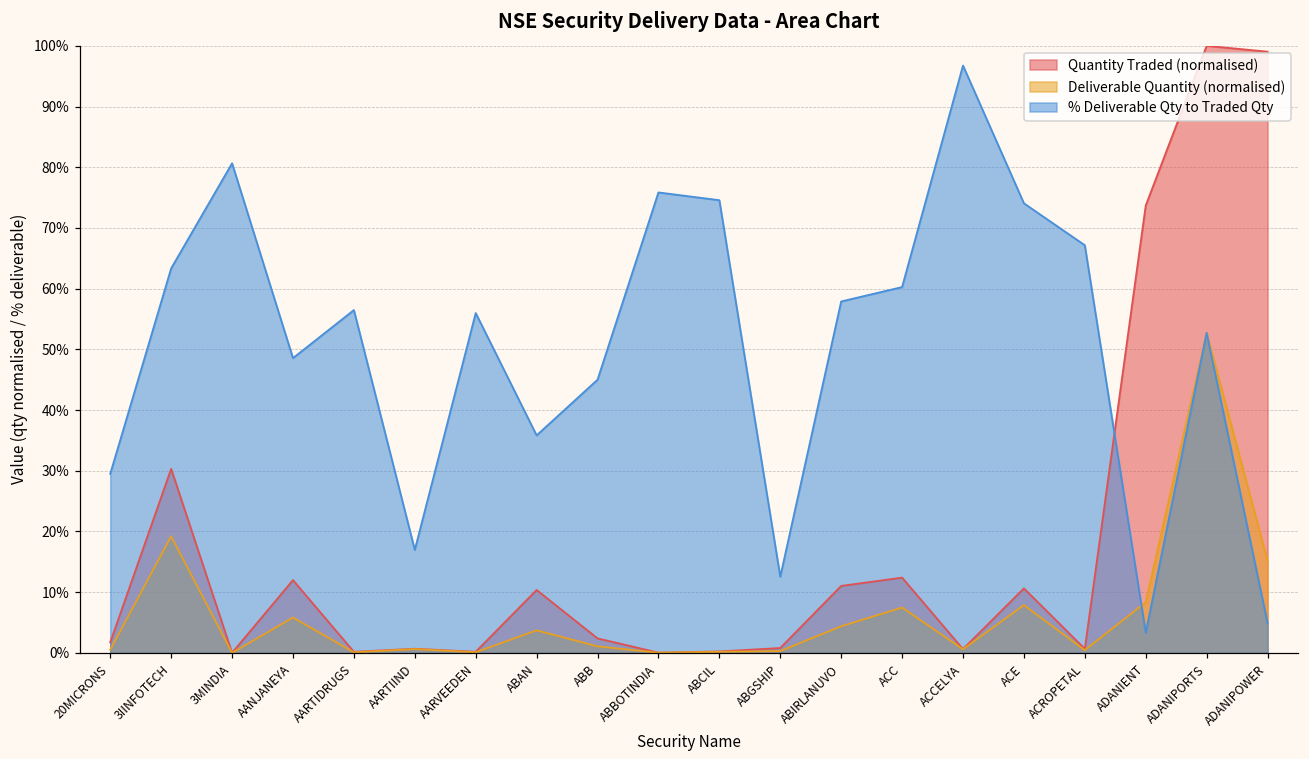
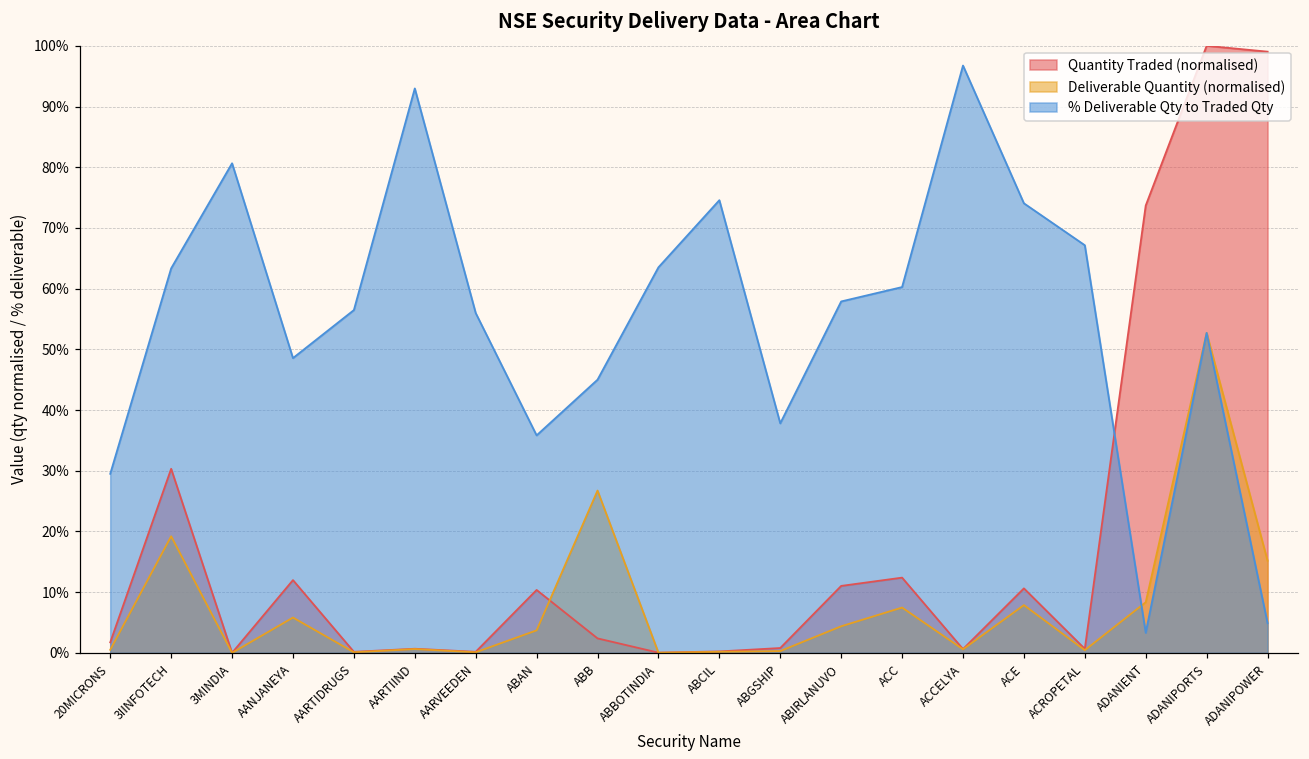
  {
    "Quantity Traded (normalised)": {
      "20MICRONS": "2%",
      "3IINFOTECH": "30%",
      "AANJANEYA": "12%",
      "ABAN": "10%",
      "ABB": "2%",
      "ABGSHIP": "1%",
      "ABIRLANUVO": "11%",
      "ACC": "12%",
      "ACE": "11%",
      "ADANIENT": "74%",
      "ADANIPORTS": "100%",
      "ADANIPOWER": "99%"
    },
    "Deliverable Quantity (normalised)": {
      "20MICRONS": "1%",
      "3IINFOTECH": "19%",
      "AANJANEYA": "6%",
      "ABAN": "4%",
-     "ABB": "1%",
+     "ABB": "27%",
      "ABGSHIP": "0%",
      "ABIRLANUVO": "4%",
      "ACC": "7%",
      "ACE": "8%",
      "ADANIENT": "8%",
      "ADANIPOWER": "15%"
    },
    "% Deliverable Qty to Traded Qty": {
      "20MICRONS": "30%",
      "3IINFOTECH": "63%",
      "3MINDIA": "81%",
      "AANJANEYA": "49%",
      "AARTIDRUGS": "56%",
-     "AARTIIND": "17%",
+     "AARTIIND": "93%",
      "AARVEEDEN": "56%",
      "ABAN": "36%",
      "ABB": "45%",
-     "ABBOTINDIA": "76%",
+     "ABBOTINDIA": "64%",
      "ABCIL": "75%",
-     "ABGSHIP": "13%",
+     "ABGSHIP": "38%",
      "ABIRLANUVO": "58%",
      "ACC": "60%",
      "ACCELYA": "97%",
      "ACE": "74%",
      "ACROPETAL": "67%",
      "ADANIENT": "3%",
      "ADANIPOWER": "5%"
    }
  }
